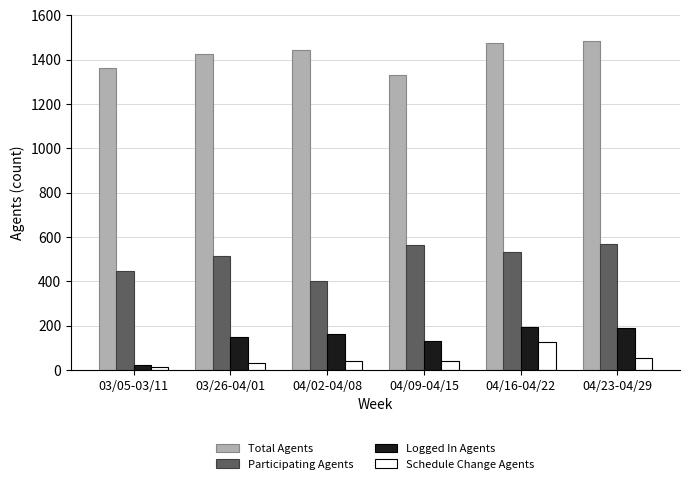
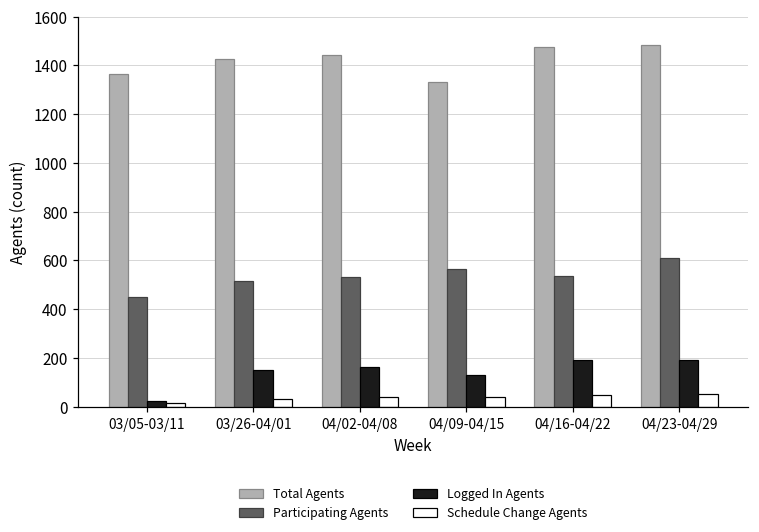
  {
    "Total Agents": {
      "03/05-03/11": 1360,
      "03/26-04/01": 1430,
      "04/02-04/08": 1440,
      "04/09-04/15": 1330,
      "04/16-04/22": 1480,
      "04/23-04/29": 1480
    },
    "Participating Agents": {
      "03/05-03/11": 450,
      "03/26-04/01": 510,
-     "04/02-04/08": 400,
+     "04/02-04/08": 530,
      "04/09-04/15": 560,
      "04/16-04/22": 530,
-     "04/23-04/29": 570
+     "04/23-04/29": 610
    },
    "Logged In Agents": {
      "03/05-03/11": 20,
      "03/26-04/01": 150,
      "04/02-04/08": 160,
      "04/09-04/15": 130,
      "04/16-04/22": 190,
      "04/23-04/29": 190
    },
    "Schedule Change Agents": {
      "03/05-03/11": 10,
      "03/26-04/01": 30,
      "04/02-04/08": 40,
      "04/09-04/15": 40,
-     "04/16-04/22": 130,
+     "04/16-04/22": 50,
      "04/23-04/29": 50
    }
  }
